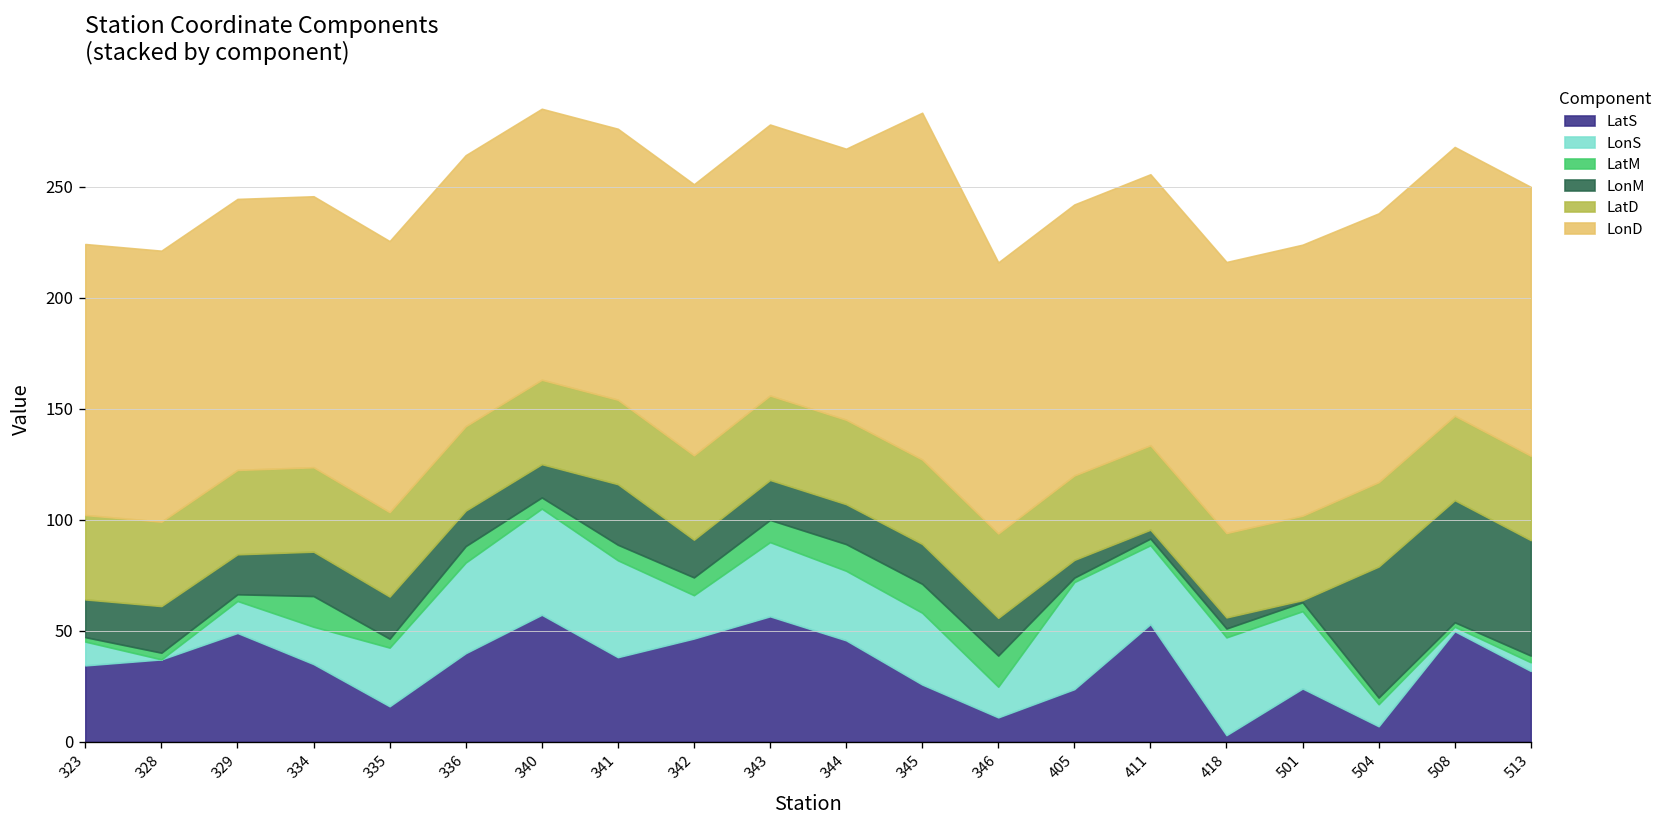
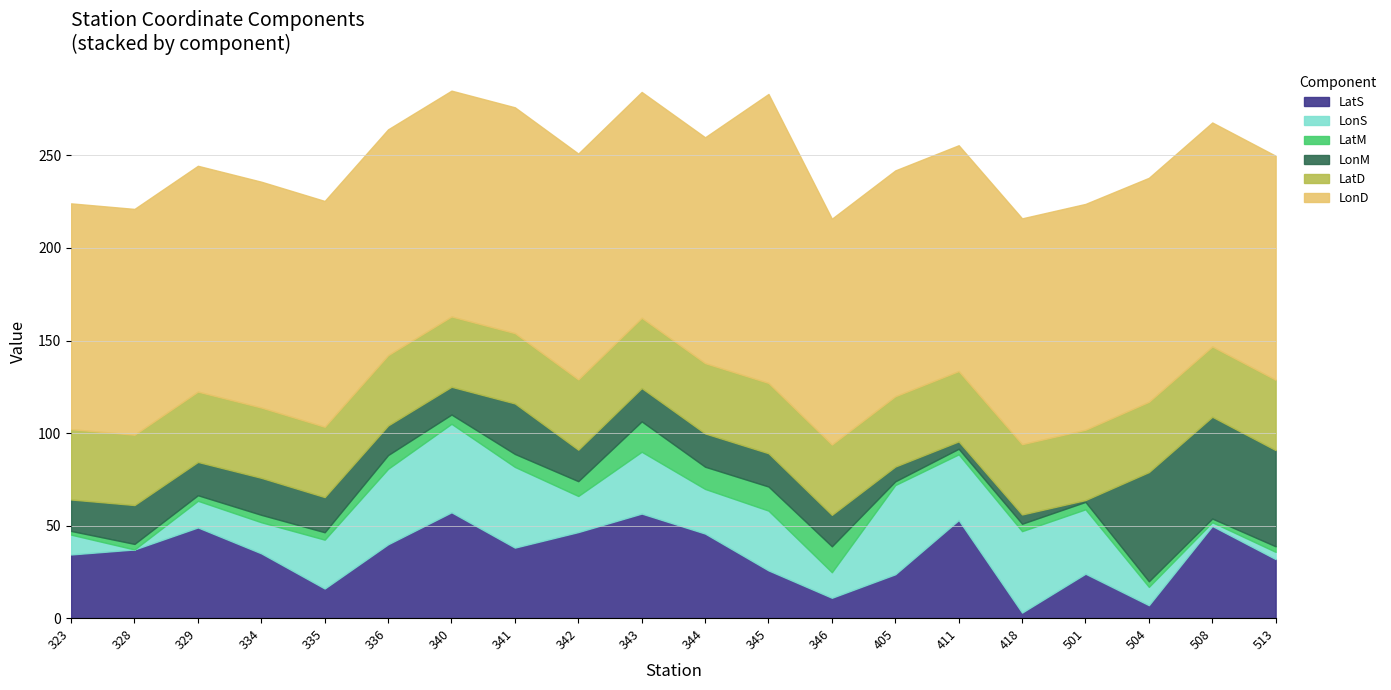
  {
    "LatS": {
      "323": 34,
      "329": 49,
      "334": 35,
      "335": 16,
      "336": 40,
      "340": 57,
      "341": 38,
      "342": 47,
      "343": 57,
      "344": 46,
      "345": 26,
      "346": 11,
      "405": 24,
      "411": 53,
      "418": 3,
      "501": 24,
      "504": 7,
      "508": 50,
      "513": 32
    },
    "LonS": {
      "323": 11,
      "329": 14,
      "334": 17,
      "335": 26,
      "336": 41,
      "340": 48,
      "341": 44,
      "342": 20,
      "343": 33,
-     "344": 31,
+     "344": 24,
      "345": 32,
      "346": 14,
      "405": 48,
      "411": 36,
      "418": 44,
      "501": 35,
      "504": 10,
      "508": 2,
      "513": 4
    },
    "LatM": {
      "323": 2,
      "328": 3,
      "329": 3,
-     "334": 14,
+     "334": 4,
      "335": 4,
      "336": 7,
      "340": 5,
      "341": 7,
      "342": 8,
-     "343": 10,
+     "343": 16,
      "344": 12,
      "345": 13,
      "346": 14,
      "405": 2,
      "411": 3,
      "418": 4,
      "504": 3,
      "508": 2,
      "513": 3
    },
    "LonM": {
      "323": 17,
      "328": 21,
      "329": 18,
      "334": 20,
      "335": 19,
      "336": 16,
      "340": 15,
      "341": 27,
      "342": 17,
      "343": 18,
      "344": 18,
      "345": 18,
      "346": 17,
      "405": 8,
      "411": 4,
      "418": 5,
      "504": 59,
      "508": 55,
      "513": 52
    },
    "LatD": {
      "323": 38,
      "328": 38,
      "329": 38,
      "334": 38,
      "335": 38,
      "336": 38,
      "340": 38,
      "341": 38,
      "342": 38,
      "343": 38,
      "344": 38,
      "345": 38,
      "346": 38,
      "405": 38,
      "411": 38,
      "418": 38,
      "501": 38,
      "504": 38,
      "508": 38,
      "513": 38
    },
    "LonD": {
      "323": 122,
      "328": 122,
      "329": 122,
      "334": 122,
      "335": 122,
      "336": 122,
      "340": 122,
      "341": 122,
      "342": 122,
      "343": 122,
      "344": 122,
      "345": 156,
      "346": 122,
      "405": 122,
      "411": 122,
      "418": 122,
      "501": 122,
      "504": 121,
      "508": 121,
      "513": 121
    }
  }
